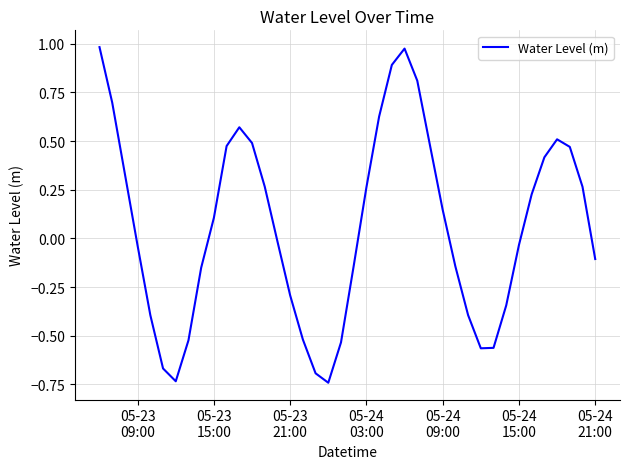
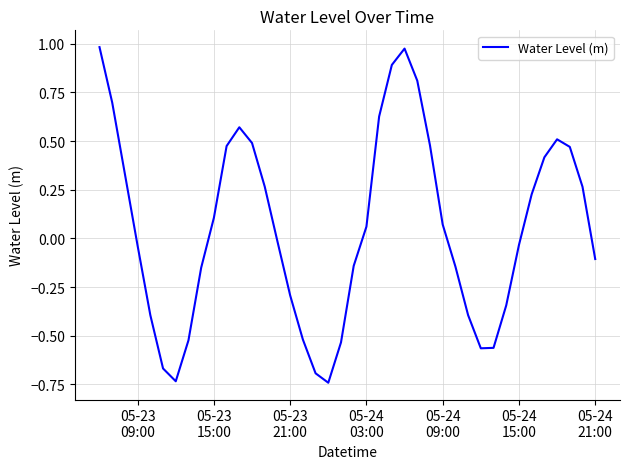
  {
    "05-23 09:00": -0.04,
    "05-23 15:00": 0.11,
    "05-23 21:00": -0.29,
-   "05-24 03:00": 0.26,
-   "05-24 09:00": 0.15,
+   "05-24 03:00": 0.06,
+   "05-24 09:00": 0.07,
    "05-24 15:00": -0.03,
    "05-24 21:00": -0.11
  }
